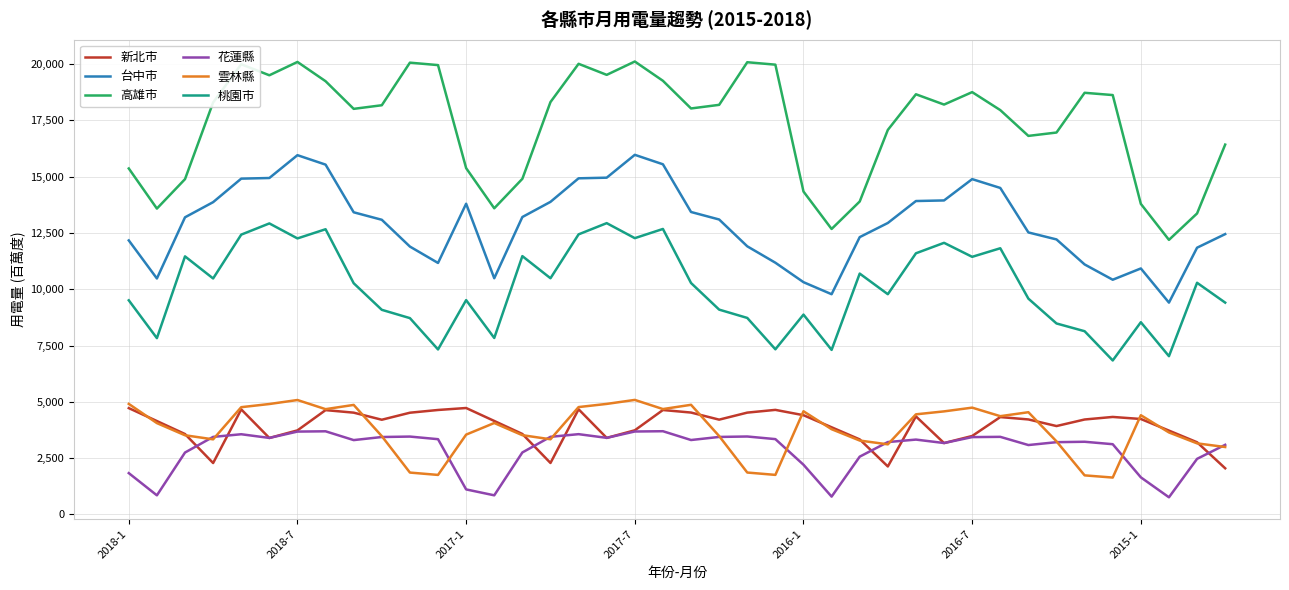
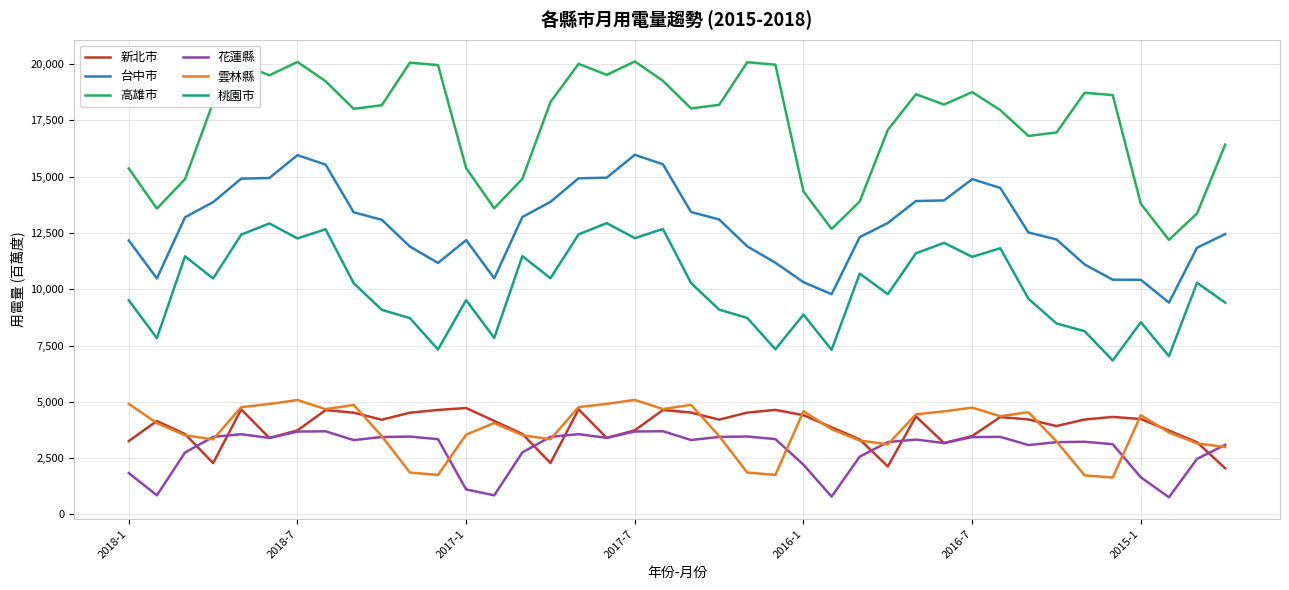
  {
    "新北市": {
-     "2018-1": "4,700",
+     "2018-1": "3,300",
      "2017-1": "4,700",
      "2016-1": "4,400",
      "2015-1": "4,200"
    },
    "台中市": {
      "2018-1": "12,200",
      "2018-7": "16,000",
-     "2017-1": "13,800",
+     "2017-1": "12,200",
      "2017-7": "16,000",
      "2016-1": "10,300",
      "2016-7": "14,900",
-     "2015-1": "10,900"
+     "2015-1": "10,400"
    },
    "花蓮縣": {
      "2018-1": "1,800",
      "2017-1": "1,100",
      "2016-1": "2,200",
      "2015-1": "1,600"
    },
    "雲林縣": {
      "2018-1": "4,900",
      "2018-7": "5,100",
      "2017-1": "3,500",
      "2017-7": "5,100",
      "2016-1": "4,600",
      "2016-7": "4,700",
      "2015-1": "4,400"
    }
  }
